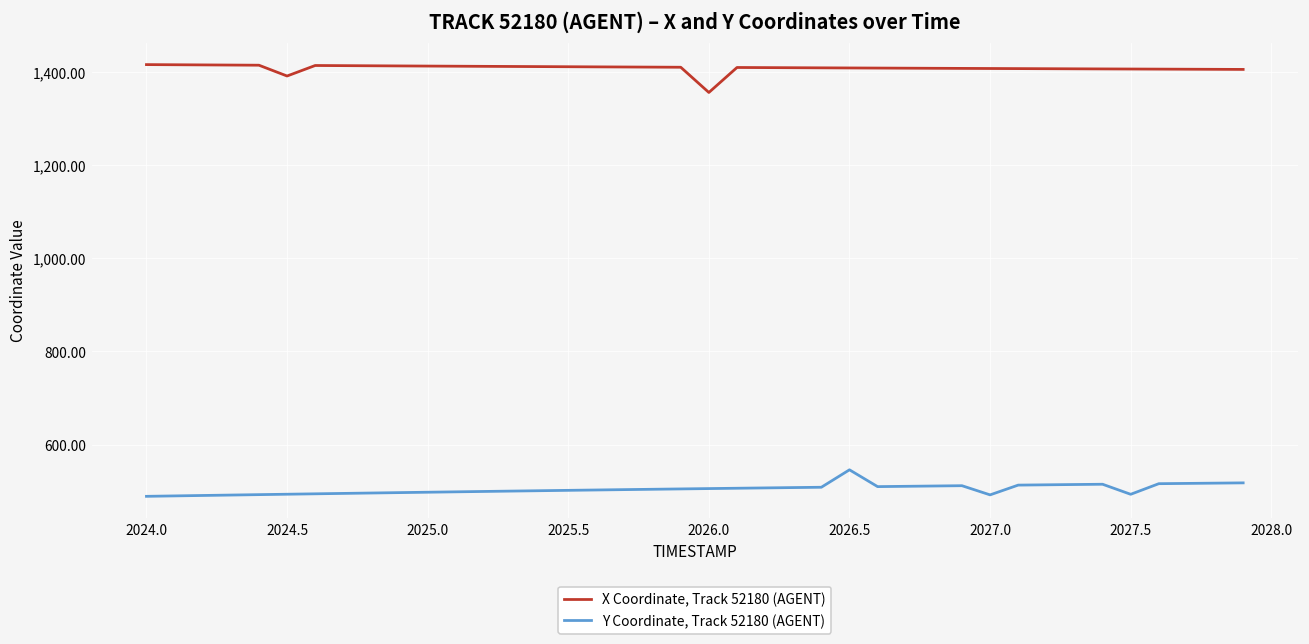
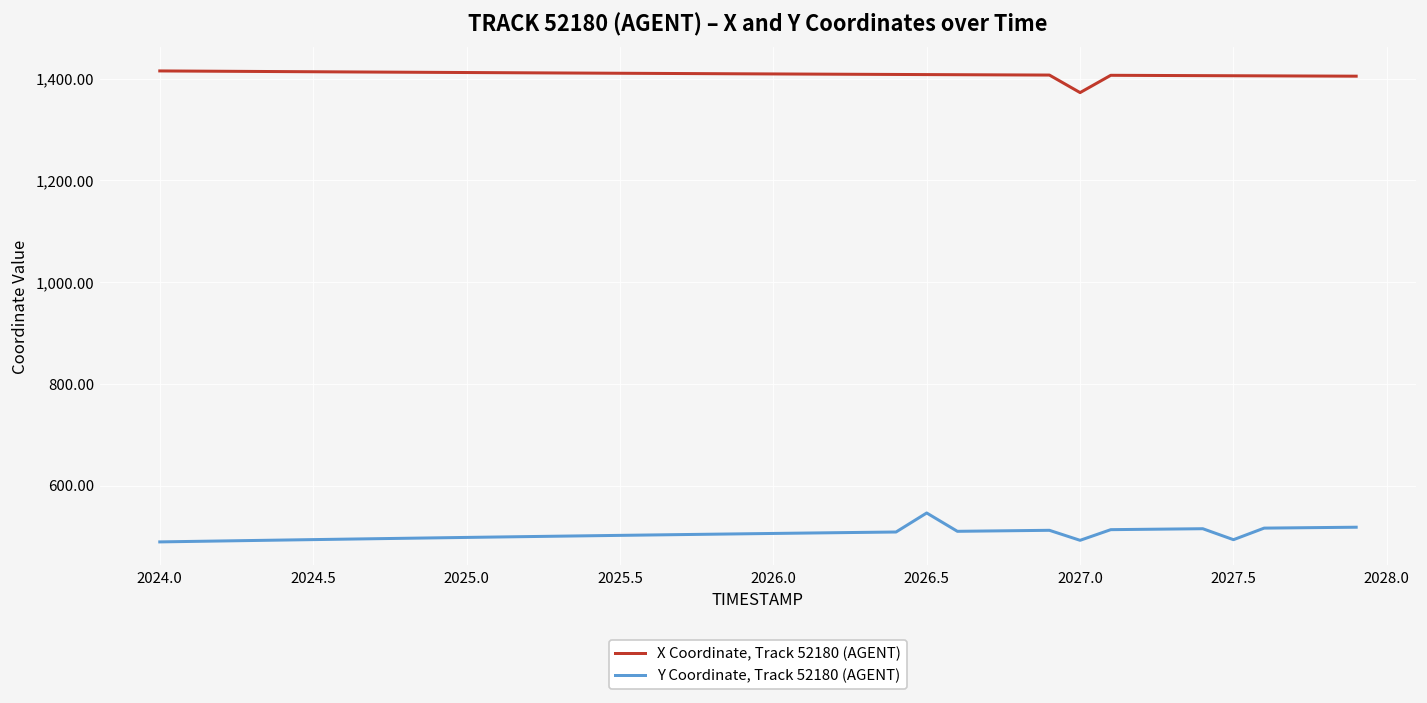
  {
    "X Coordinate, Track 52180 (AGENT)": {
      "2024.0": "1,420",
-     "2024.5": "1,390",
+     "2024.5": "1,410",
      "2025.0": "1,410",
      "2025.5": "1,410",
-     "2026.0": "1,360",
+     "2026.0": "1,410",
      "2026.5": "1,410",
-     "2027.0": "1,410",
+     "2027.0": "1,370",
      "2027.5": "1,410"
    },
    "Y Coordinate, Track 52180 (AGENT)": {
      "2024.0": "490",
      "2024.5": "490",
      "2025.0": "500",
      "2025.5": "500",
      "2026.0": "510",
      "2026.5": "550",
      "2027.0": "490",
      "2027.5": "490"
    }
  }
